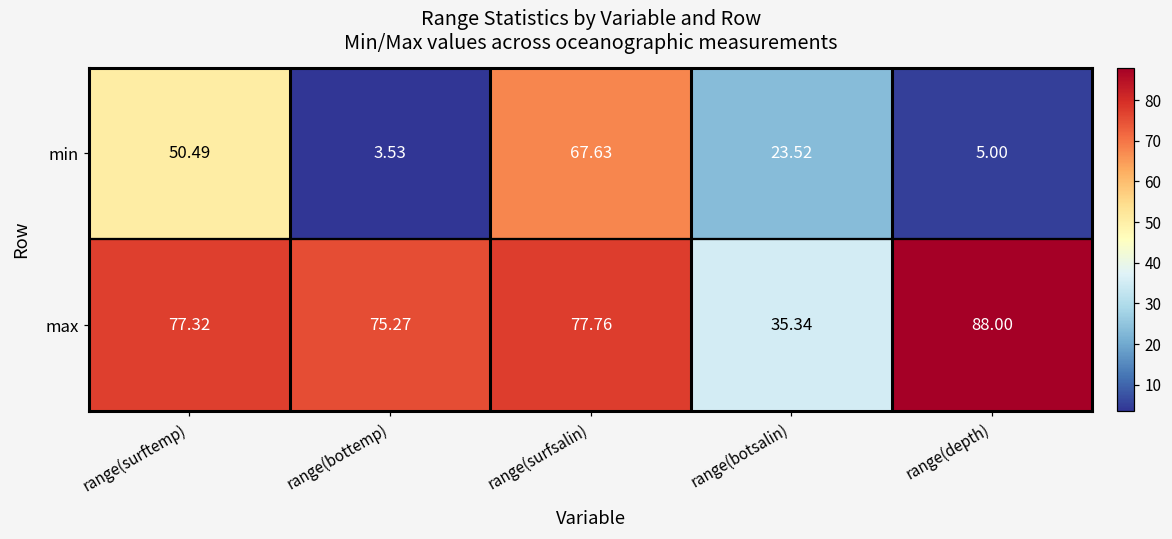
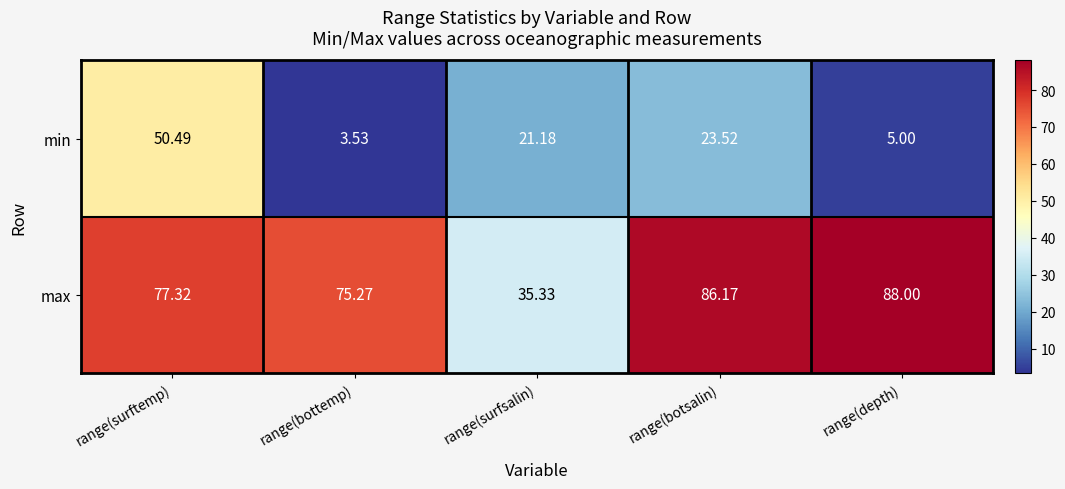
  {
    "min": {
      "range(surftemp)": 50.49,
      "range(bottemp)": 3.53,
-     "range(surfsalin)": 67.63,
+     "range(surfsalin)": 21.18,
      "range(botsalin)": 23.52,
      "range(depth)": 5.00
    },
    "max": {
      "range(surftemp)": 77.32,
      "range(bottemp)": 75.27,
-     "range(surfsalin)": 77.76,
-     "range(botsalin)": 35.34,
+     "range(surfsalin)": 35.33,
+     "range(botsalin)": 86.17,
      "range(depth)": 88.00
    }
  }
